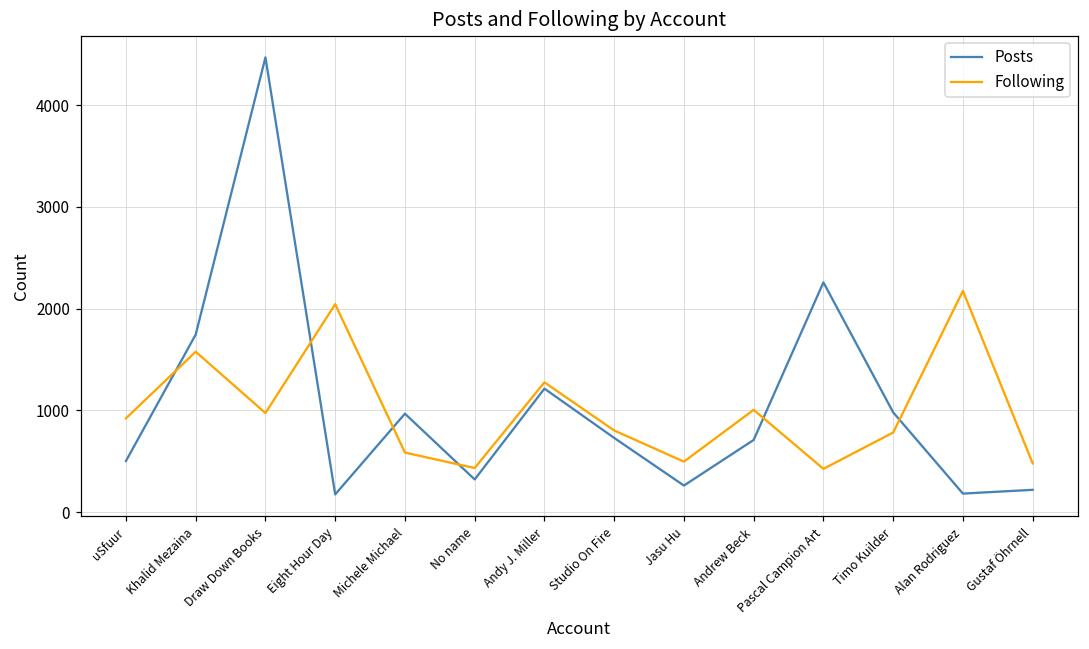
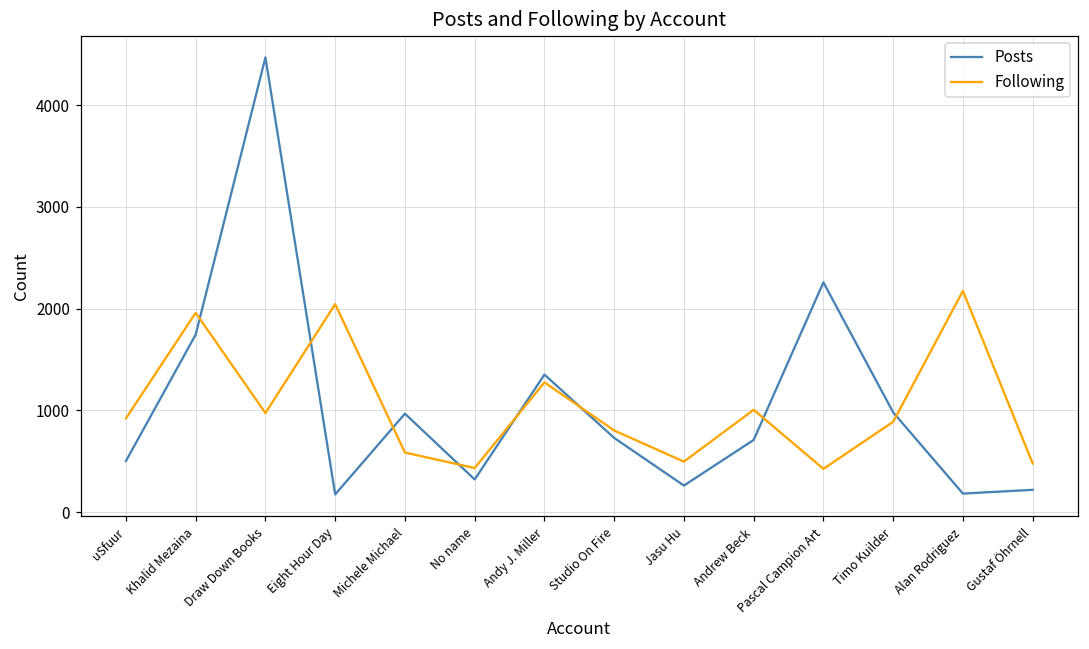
  {
    "Posts": {
      "uSfuur": 500,
      "Khalid Mezaina": 1700,
      "Draw Down Books": 4500,
      "Eight Hour Day": 200,
      "Michele Michael": 1000,
      "No name": 300,
-     "Andy J. Miller": 1200,
+     "Andy J. Miller": 1400,
      "Studio On Fire": 700,
      "Jasu Hu": 300,
      "Andrew Beck": 700,
      "Pascal Campion Art": 2300,
      "Timo Kuilder": 1000,
      "Alan Rodriguez": 200,
      "Gustaf Öhrnell": 200
    },
    "Following": {
      "uSfuur": 900,
-     "Khalid Mezaina": 1600,
+     "Khalid Mezaina": 2000,
      "Draw Down Books": 1000,
      "Eight Hour Day": 2000,
      "Michele Michael": 600,
      "No name": 400,
      "Andy J. Miller": 1300,
      "Studio On Fire": 800,
      "Jasu Hu": 500,
      "Andrew Beck": 1000,
      "Pascal Campion Art": 400,
-     "Timo Kuilder": 800,
+     "Timo Kuilder": 900,
      "Alan Rodriguez": 2200,
      "Gustaf Öhrnell": 500
    }
  }
